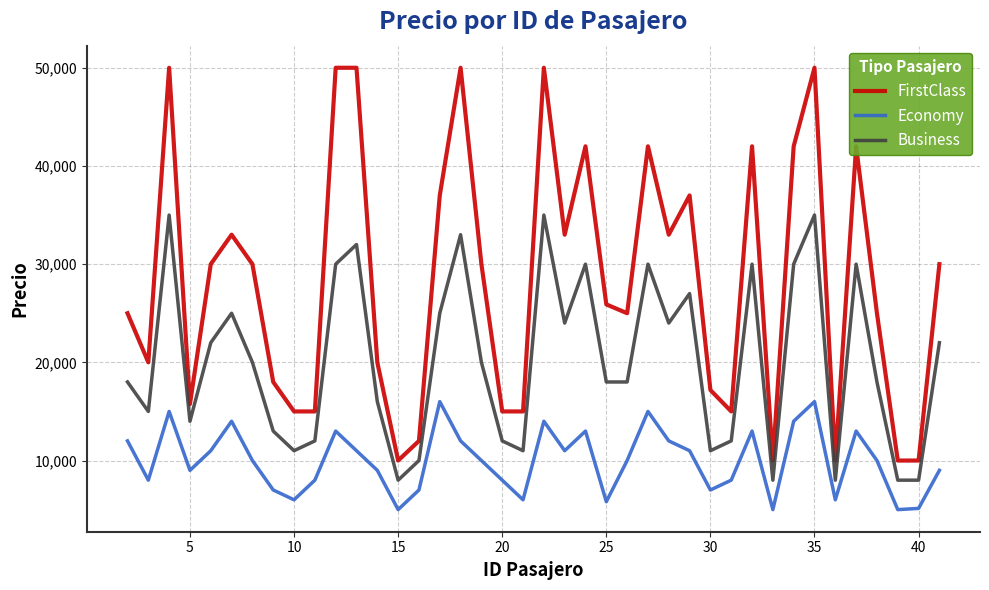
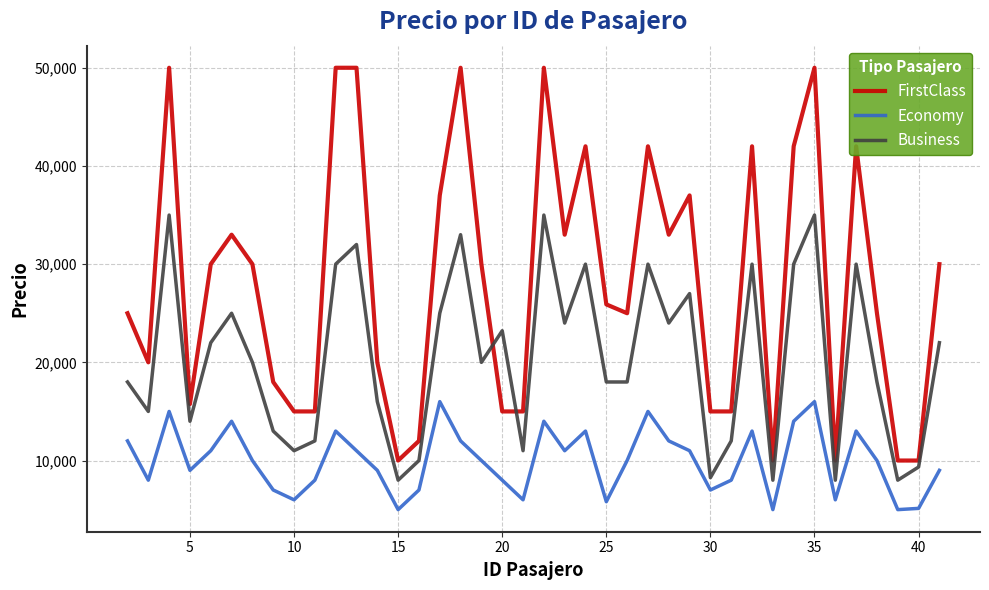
  {
    "FirstClass": {
      "5": "16,000",
      "10": "15,000",
      "15": "10,000",
      "20": "15,000",
      "25": "26,000",
-     "30": "17,000",
+     "30": "15,000",
      "35": "50,000",
      "40": "10,000"
    },
    "Economy": {
      "5": "9,000",
      "10": "6,000",
      "15": "5,000",
      "20": "8,000",
      "25": "6,000",
      "30": "7,000",
      "35": "16,000",
      "40": "5,000"
    },
    "Business": {
      "5": "14,000",
      "10": "11,000",
      "15": "8,000",
-     "20": "12,000",
+     "20": "23,000",
      "25": "18,000",
-     "30": "11,000",
+     "30": "8,000",
      "35": "35,000",
-     "40": "8,000"
+     "40": "9,000"
    }
  }
